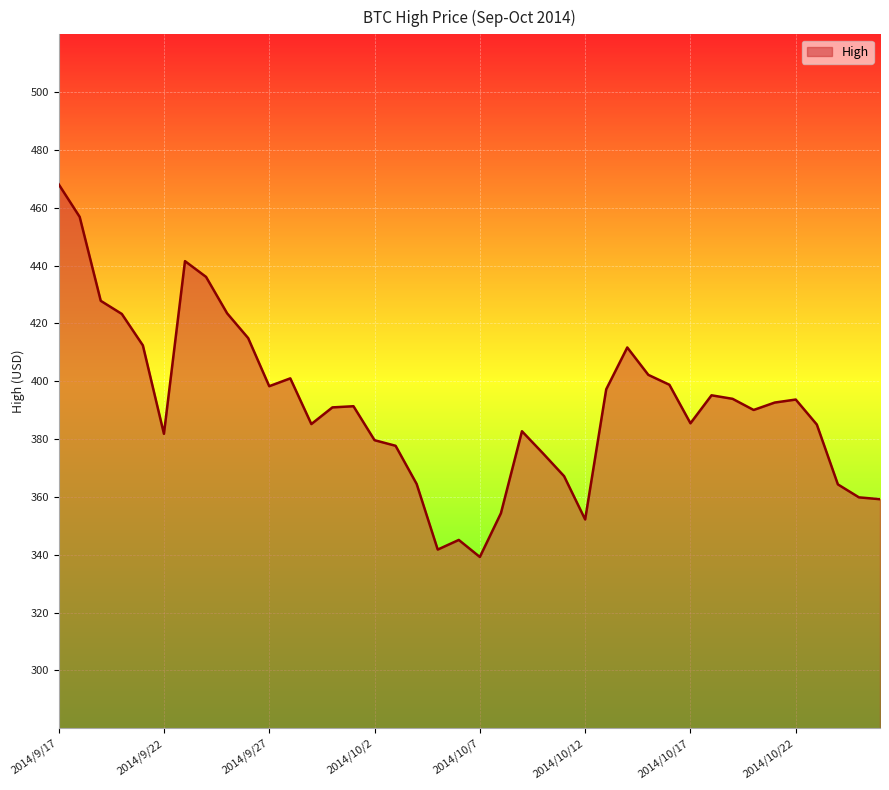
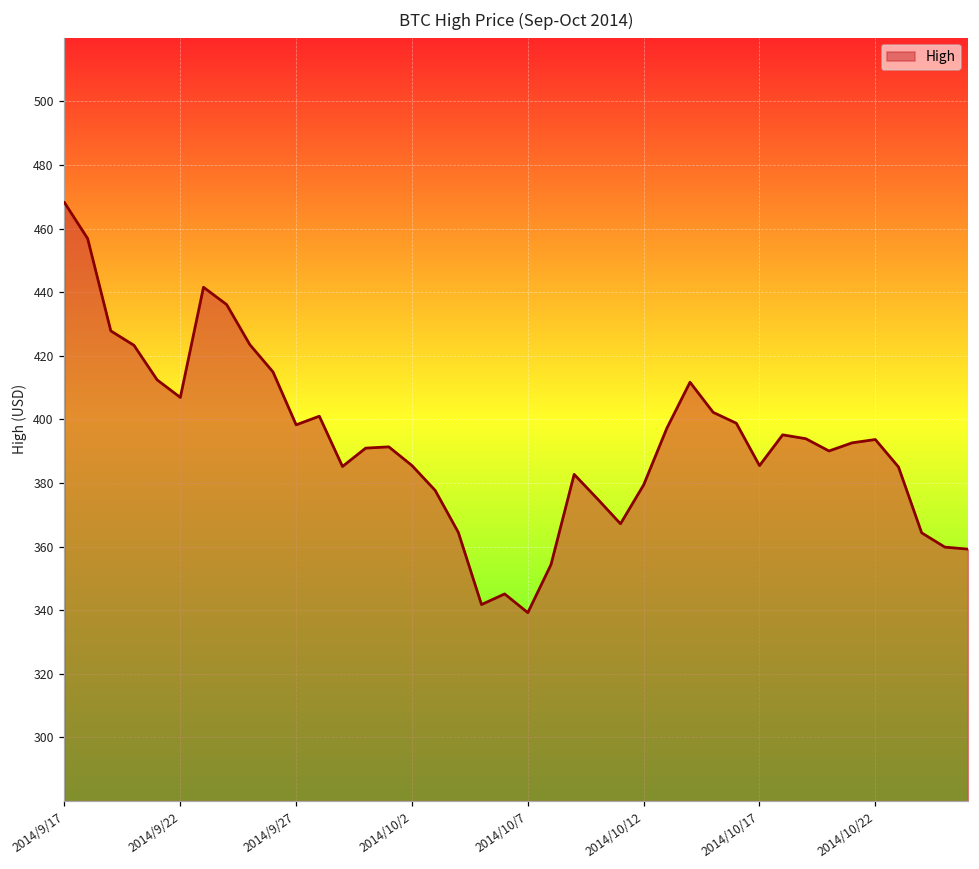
  {
    "2014/9/17": 468,
-   "2014/9/22": 382,
+   "2014/9/22": 407,
    "2014/9/27": 398,
-   "2014/10/2": 380,
+   "2014/10/2": 385,
    "2014/10/7": 339,
-   "2014/10/12": 352,
+   "2014/10/12": 379,
    "2014/10/17": 385,
    "2014/10/22": 394
  }
